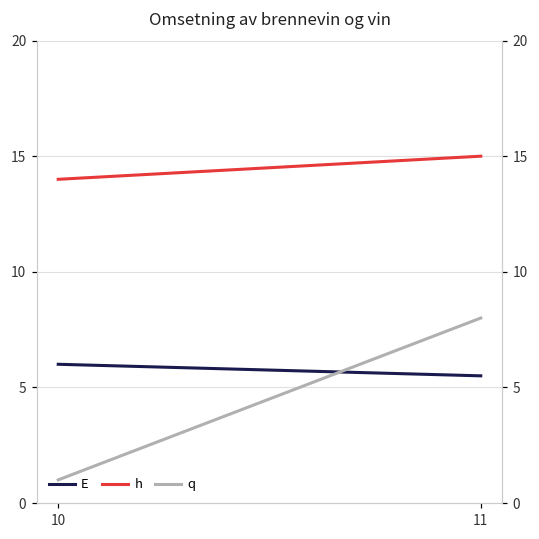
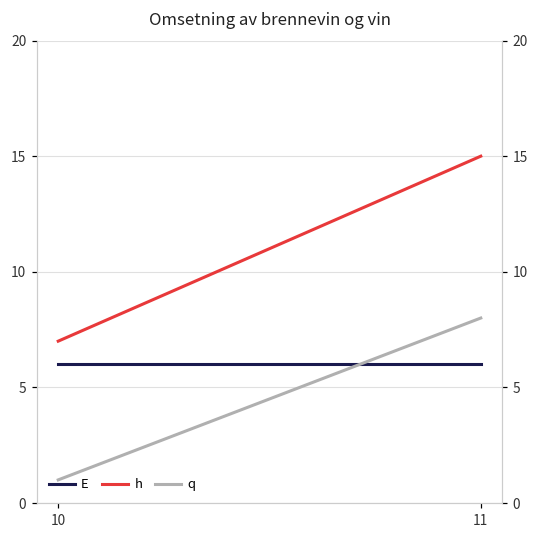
  {
    "E": {
      "10": 6.0,
-     "11": 5.5
+     "11": 6.0
    },
    "h": {
-     "10": 14,
+     "10": 7,
      "11": 15
    },
    "q": {
      "10": 1.0,
      "11": 8.0
    }
  }
